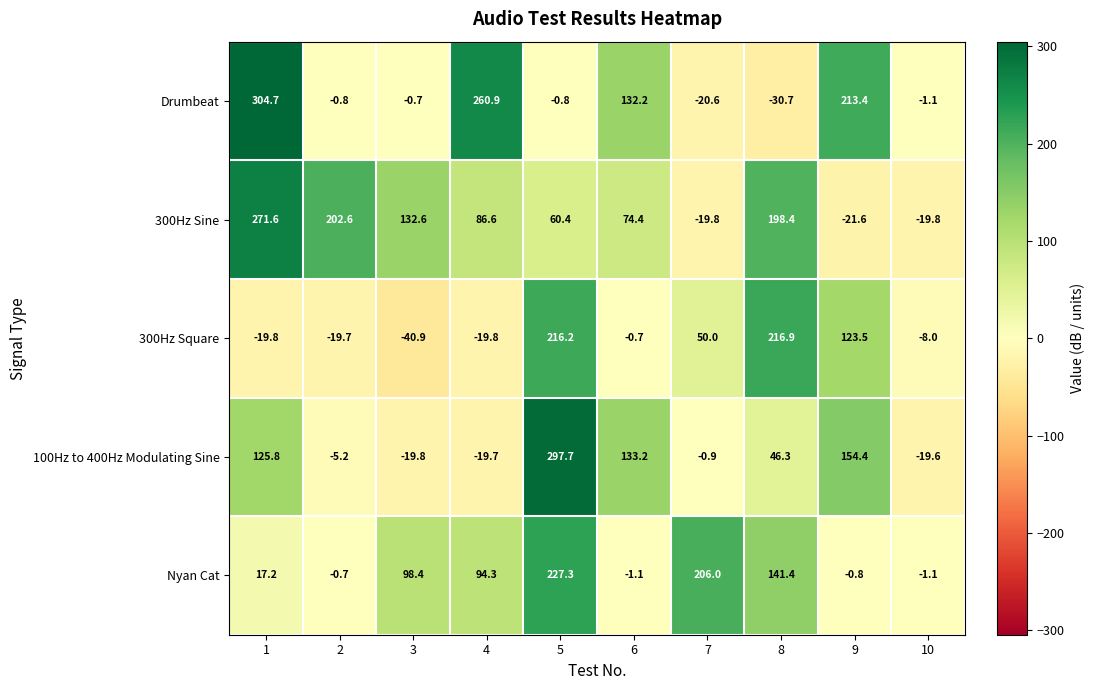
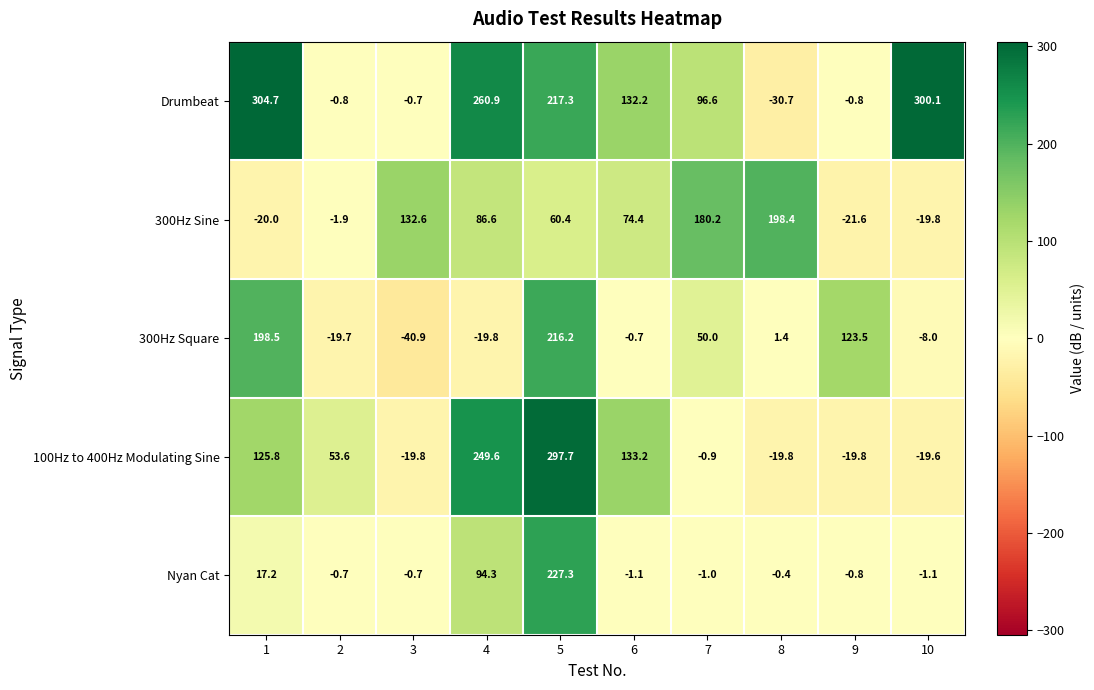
  {
    "Drumbeat": {
      "1": 304.7,
      "2": -0.8,
      "3": -0.7,
      "4": 260.9,
-     "5": -0.8,
+     "5": 217.3,
      "6": 132.2,
-     "7": -20.6,
+     "7": 96.6,
      "8": -30.7,
-     "9": 213.4,
-     "10": -1.1
+     "9": -0.8,
+     "10": 300.1
    },
    "300Hz Sine": {
-     "1": 271.6,
-     "2": 202.6,
+     "1": -20.0,
+     "2": -1.9,
      "3": 132.6,
      "4": 86.6,
      "5": 60.4,
      "6": 74.4,
-     "7": -19.8,
+     "7": 180.2,
      "8": 198.4,
      "9": -21.6,
      "10": -19.8
    },
    "300Hz Square": {
-     "1": -19.8,
+     "1": 198.5,
      "2": -19.7,
      "3": -40.9,
      "4": -19.8,
      "5": 216.2,
      "6": -0.7,
      "7": 50.0,
-     "8": 216.9,
+     "8": 1.4,
      "9": 123.5,
      "10": -8.0
    },
    "100Hz to 400Hz Modulating Sine": {
      "1": 125.8,
-     "2": -5.2,
+     "2": 53.6,
      "3": -19.8,
-     "4": -19.7,
+     "4": 249.6,
      "5": 297.7,
      "6": 133.2,
      "7": -0.9,
-     "8": 46.3,
-     "9": 154.4,
+     "8": -19.8,
+     "9": -19.8,
      "10": -19.6
    },
    "Nyan Cat": {
      "1": 17.2,
      "2": -0.7,
-     "3": 98.4,
+     "3": -0.7,
      "4": 94.3,
      "5": 227.3,
      "6": -1.1,
-     "7": 206.0,
-     "8": 141.4,
+     "7": -1.0,
+     "8": -0.4,
      "9": -0.8,
      "10": -1.1
    }
  }
